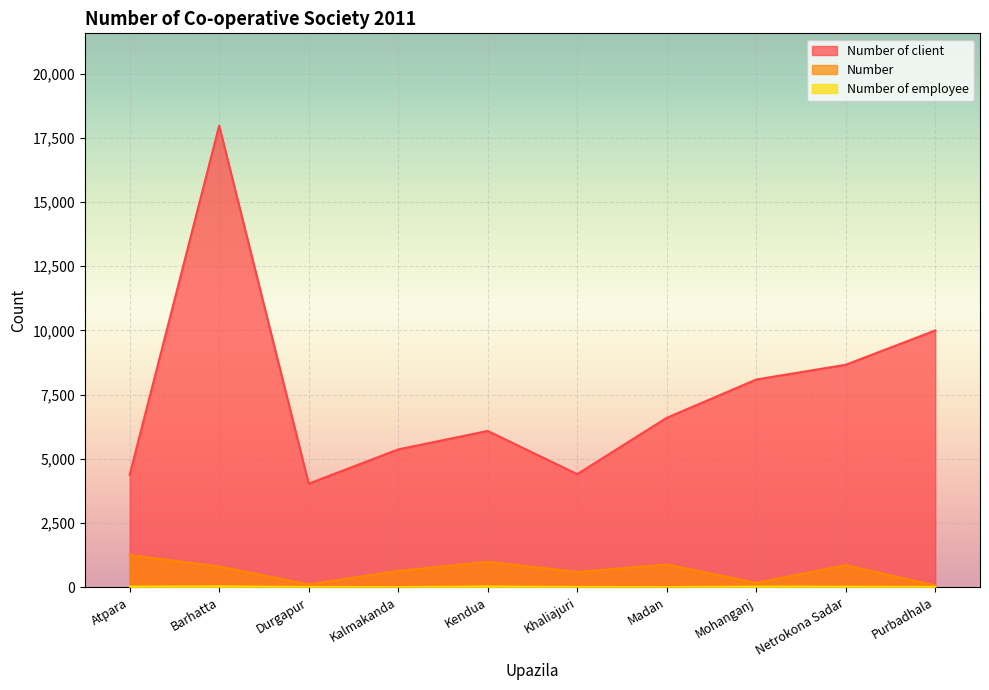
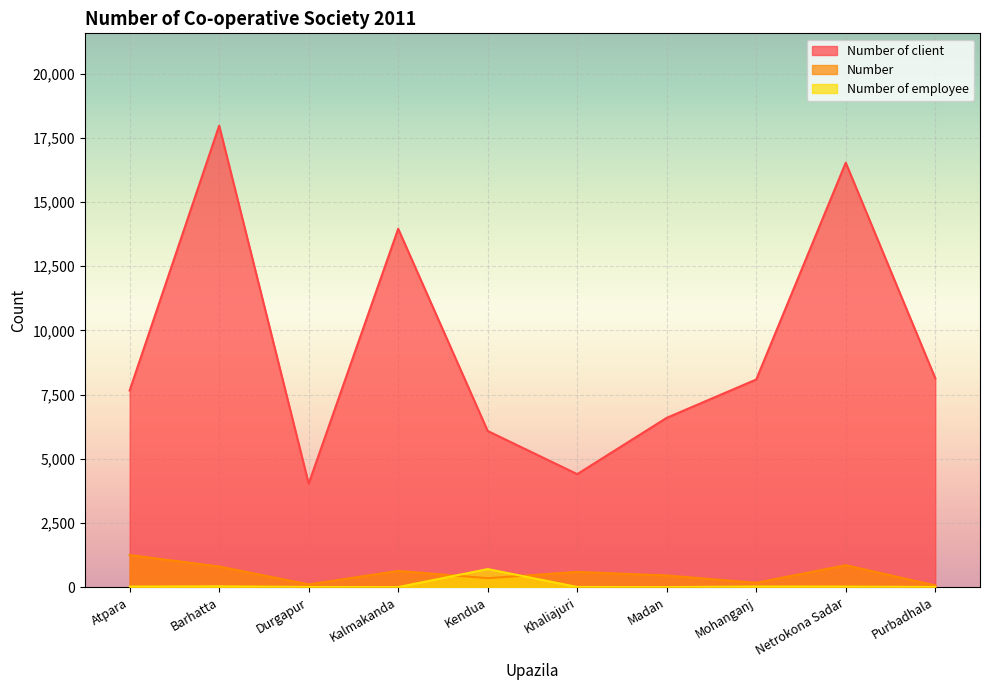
  {
    "Number of client": {
-     "Atpara": "4,400",
+     "Atpara": "7,700",
      "Barhatta": "18,000",
      "Durgapur": "4,000",
-     "Kalmakanda": "5,400",
+     "Kalmakanda": "14,000",
      "Kendua": "6,100",
      "Khaliajuri": "4,400",
      "Madan": "6,600",
      "Mohanganj": "8,100",
-     "Netrokona Sadar": "8,700",
-     "Purbadhala": "10,000"
+     "Netrokona Sadar": "16,500",
+     "Purbadhala": "8,100"
    },
    "Number": {
      "Atpara": "1,200",
      "Barhatta": "800",
      "Durgapur": "100",
      "Kalmakanda": "600",
-     "Kendua": "1,000",
+     "Kendua": "300",
      "Khaliajuri": "600",
-     "Madan": "900",
+     "Madan": "500",
      "Mohanganj": "200",
      "Netrokona Sadar": "900"
    },
    "Number of employee": {
      "Atpara": "0",
      "Barhatta": "0",
      "Durgapur": "0",
      "Kalmakanda": "0",
-     "Kendua": "0",
+     "Kendua": "700",
      "Khaliajuri": "0",
      "Madan": "0",
      "Mohanganj": "0",
      "Netrokona Sadar": "0"
    }
  }
